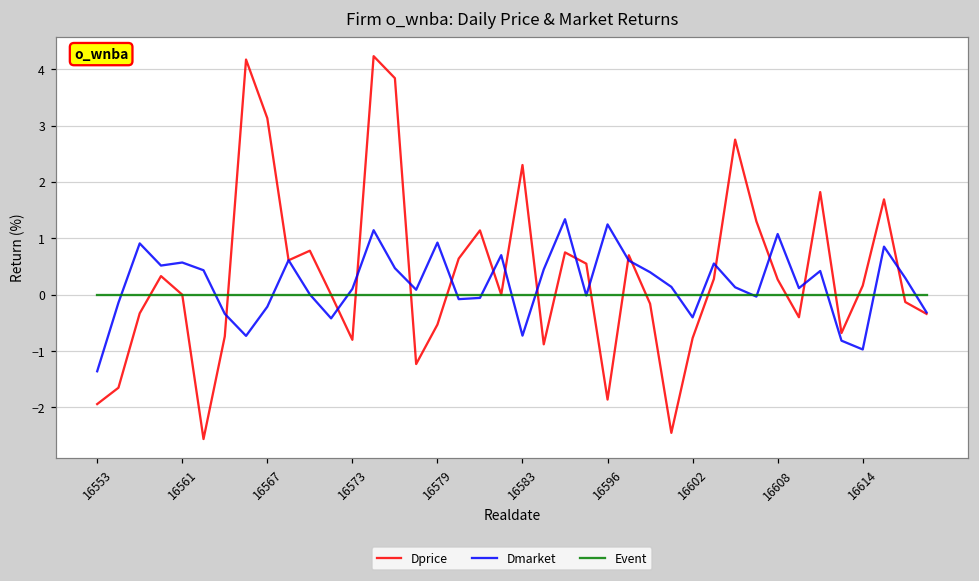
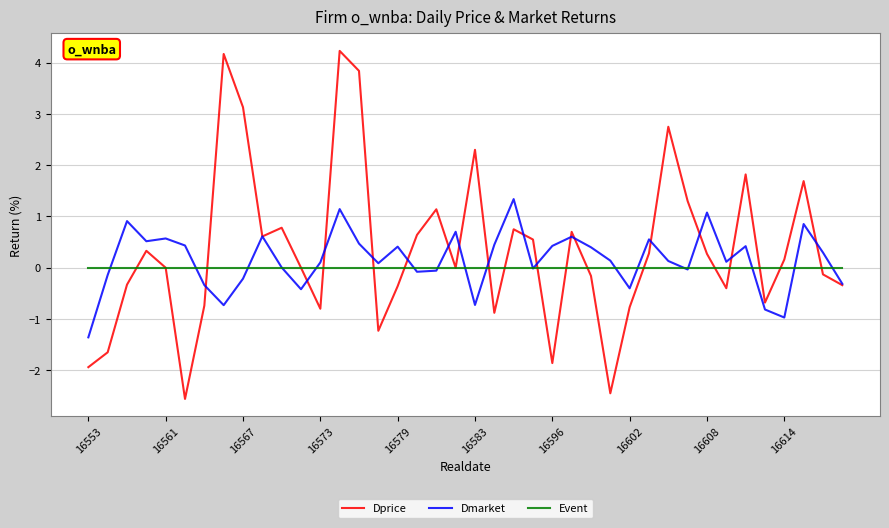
  {
    "Dprice": {
      "16553": -1.9,
      "16567": 3.1,
      "16573": -0.8,
-     "16579": -0.5,
+     "16579": -0.4,
      "16583": 2.3,
      "16596": -1.9,
      "16602": -0.8,
      "16608": 0.3,
      "16614": 0.2
    },
    "Dmarket": {
      "16553": -1.4,
      "16561": 0.6,
      "16567": -0.2,
      "16573": 0.1,
-     "16579": 0.9,
+     "16579": 0.4,
      "16583": -0.7,
-     "16596": 1.2,
+     "16596": 0.4,
      "16602": -0.4,
      "16608": 1.1,
      "16614": -1.0
    },
    "Event": {
      "16553": 0.0,
      "16567": 0.0,
      "16573": 0.0,
      "16579": 0.0,
      "16583": 0.0,
      "16596": 0.0,
      "16602": 0.0,
      "16608": 0.0,
      "16614": 0.0
    }
  }
